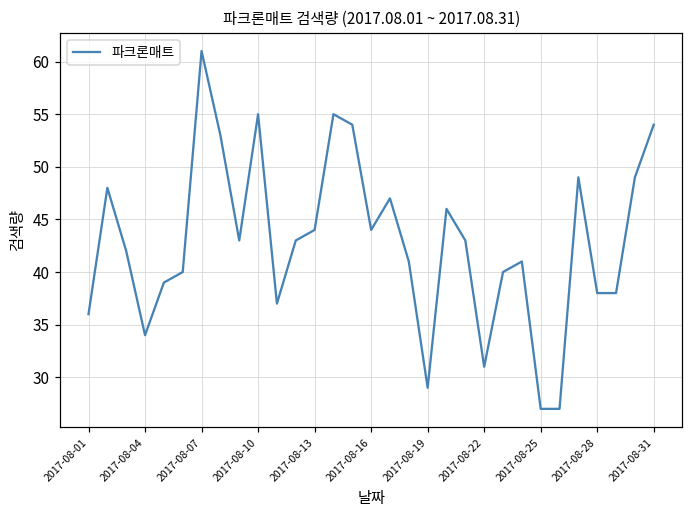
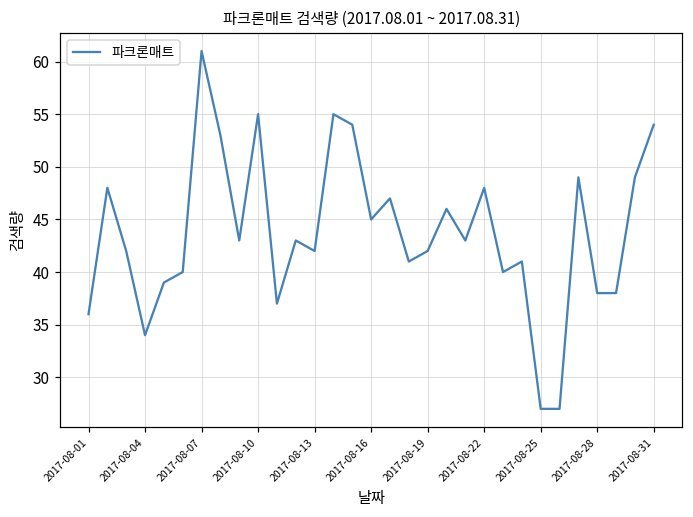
  {
    "2017-08-01": 36,
    "2017-08-04": 34,
    "2017-08-07": 61,
    "2017-08-10": 55,
-   "2017-08-13": 44,
-   "2017-08-16": 44,
-   "2017-08-19": 29,
-   "2017-08-22": 31,
+   "2017-08-13": 42,
+   "2017-08-16": 45,
+   "2017-08-19": 42,
+   "2017-08-22": 48,
    "2017-08-25": 27,
    "2017-08-28": 38,
    "2017-08-31": 54
  }
